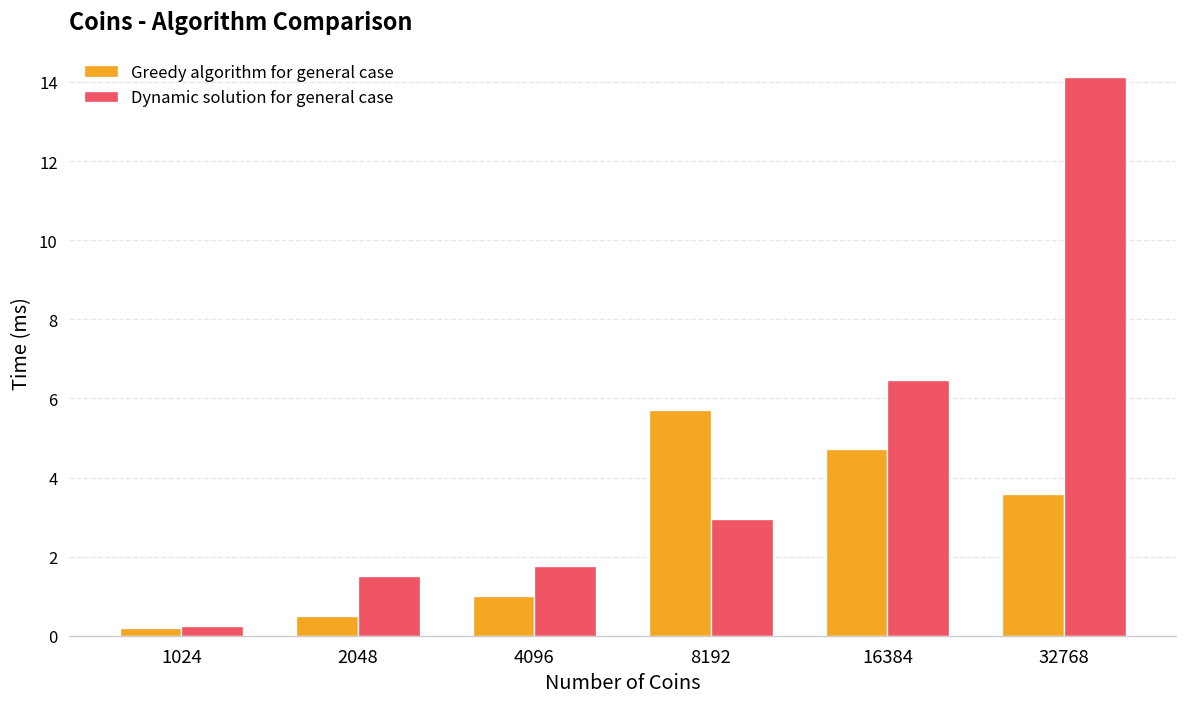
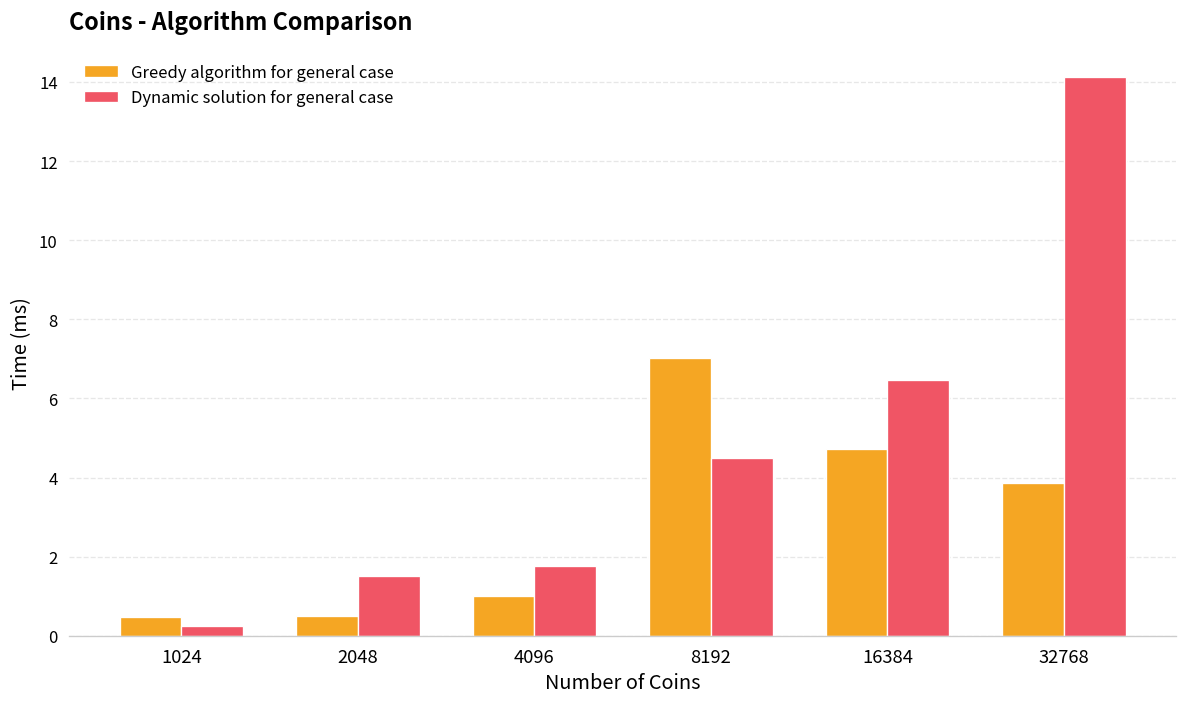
  {
    "Greedy algorithm for general case": {
-     "1024": 0.2,
+     "1024": 0.5,
      "2048": 0.5,
      "4096": 1.0,
-     "8192": 5.7,
+     "8192": 7.0,
      "16384": 4.7,
-     "32768": 3.6
+     "32768": 3.9
    },
    "Dynamic solution for general case": {
      "1024": 0.2,
      "2048": 1.5,
      "4096": 1.8,
-     "8192": 3.0,
+     "8192": 4.5,
      "16384": 6.5,
      "32768": 14.1
    }
  }
